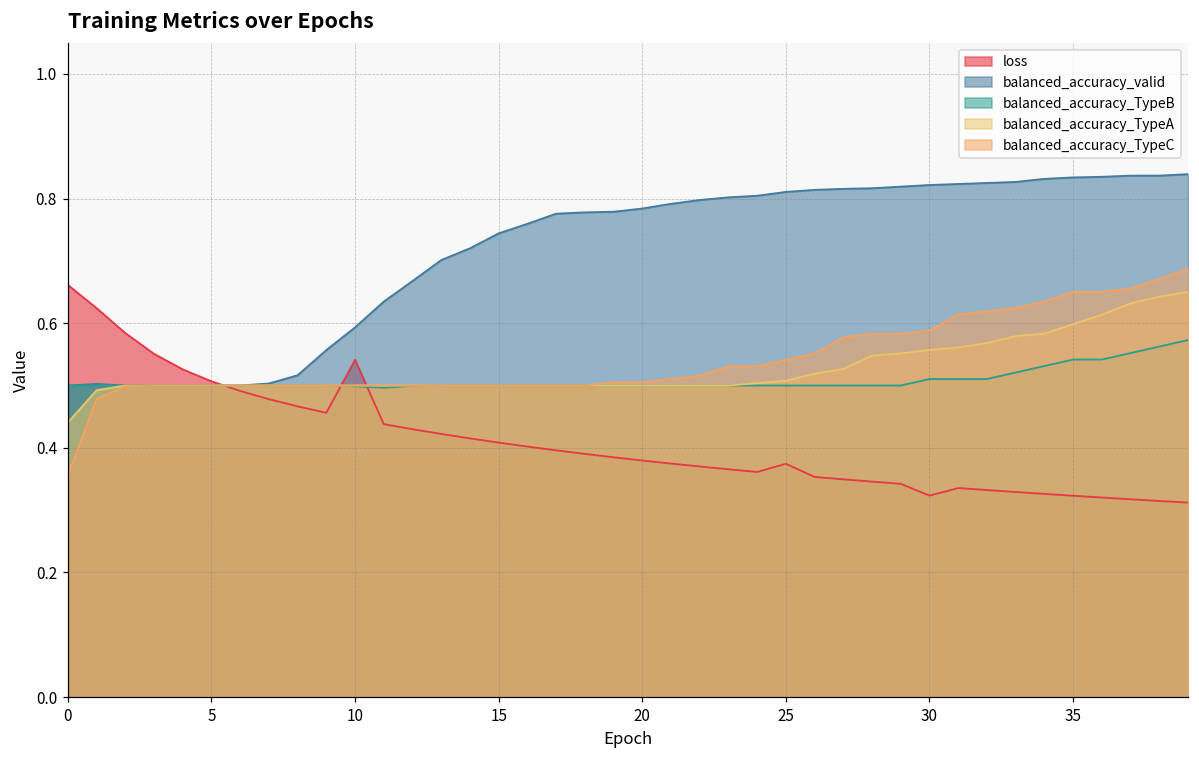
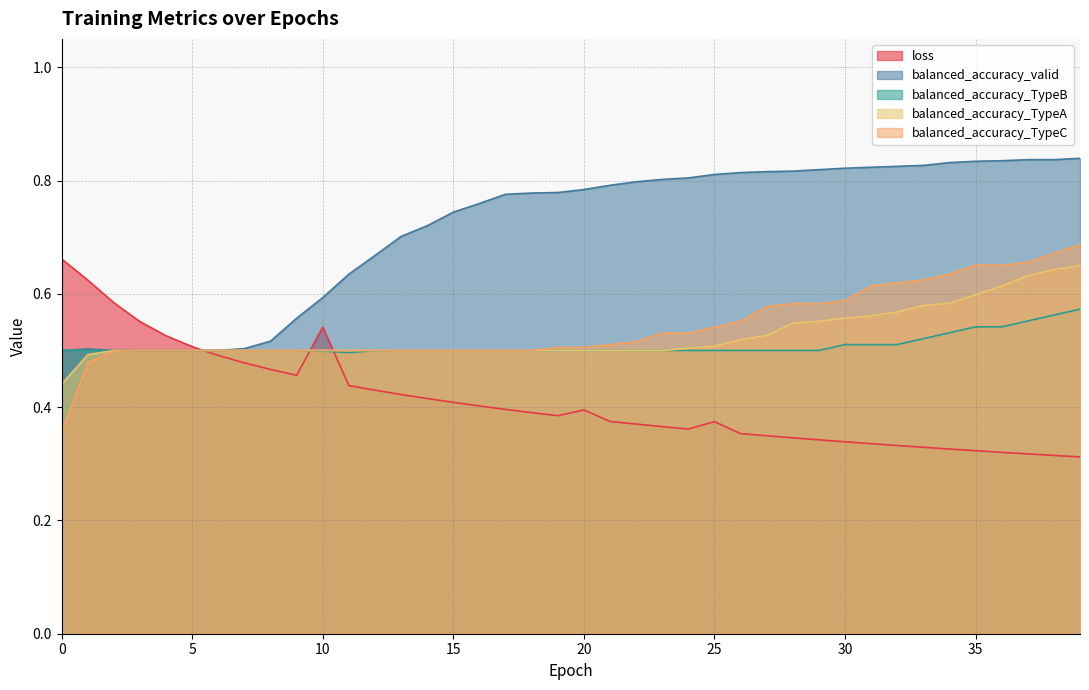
  {
    "loss": {
      "0": 0.66,
      "5": 0.51,
      "10": 0.54,
      "15": 0.41,
-     "20": 0.38,
+     "20": 0.39,
      "25": 0.37,
-     "30": 0.32,
+     "30": 0.34,
      "35": 0.32
    }
  }
